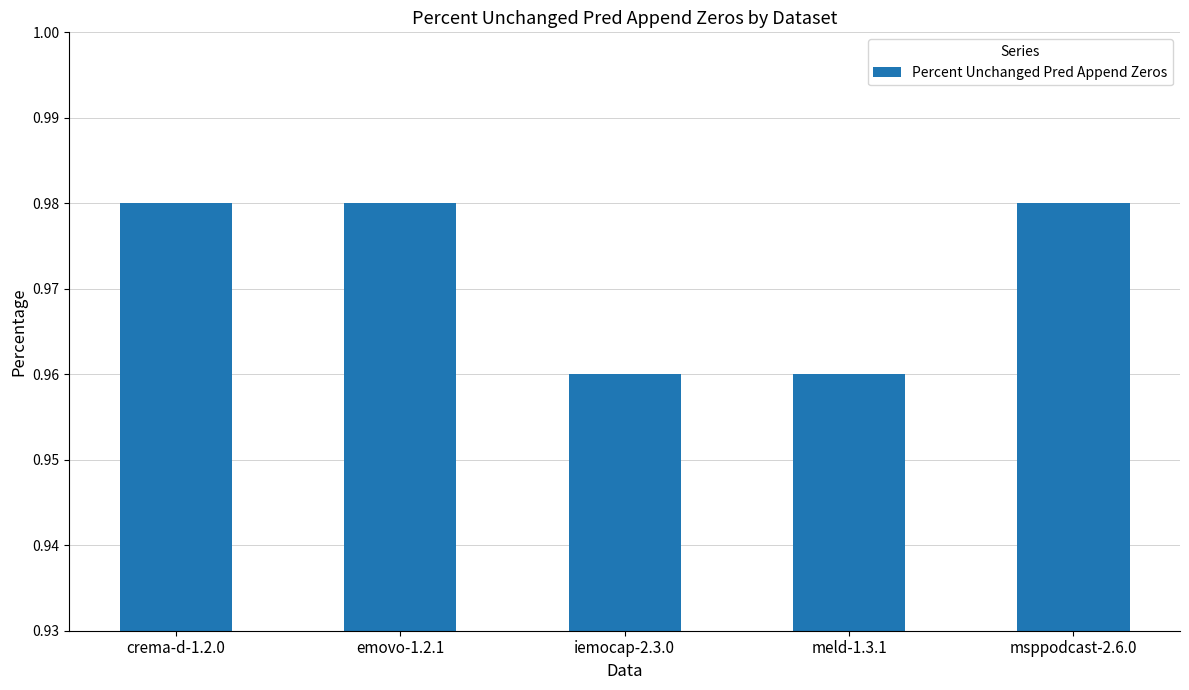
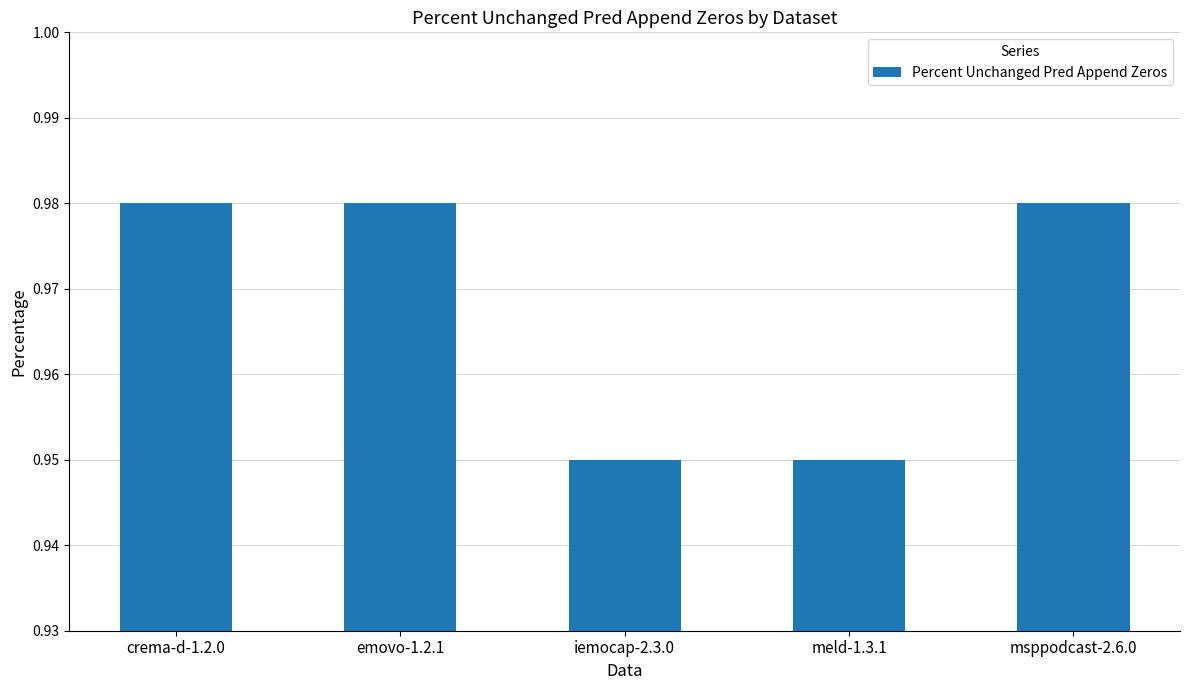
  {
    "crema-d-1.2.0": 0.98,
    "emovo-1.2.1": 0.98,
-   "iemocap-2.3.0": 0.96,
-   "meld-1.3.1": 0.96,
+   "iemocap-2.3.0": 0.95,
+   "meld-1.3.1": 0.95,
    "msppodcast-2.6.0": 0.98
  }
